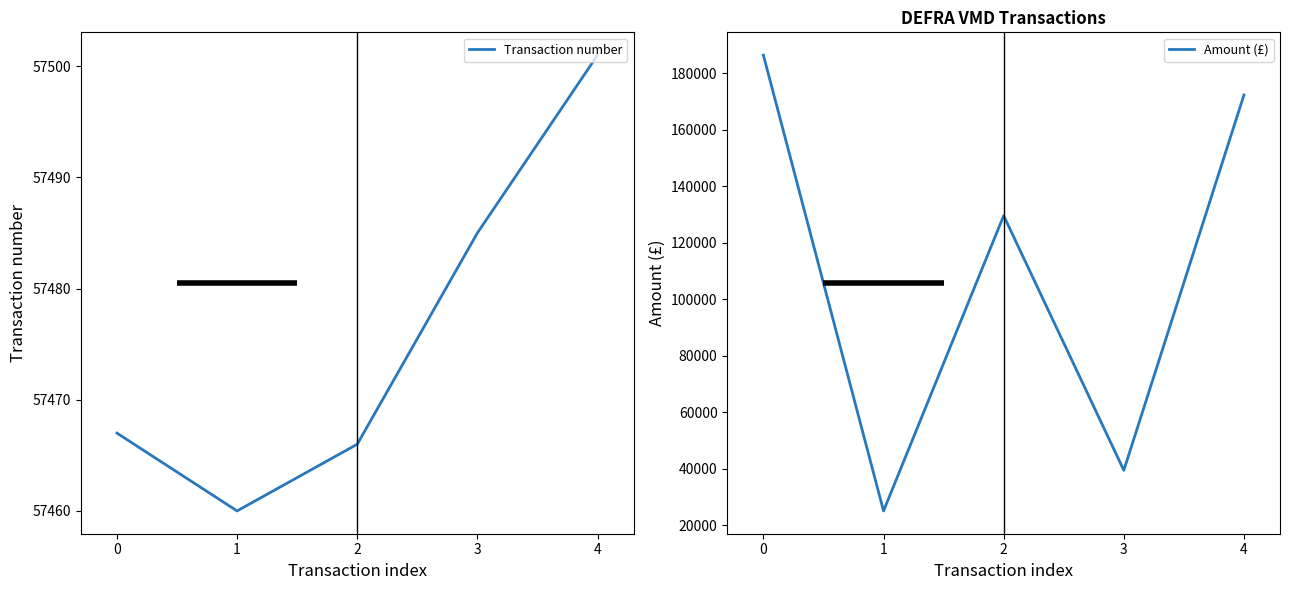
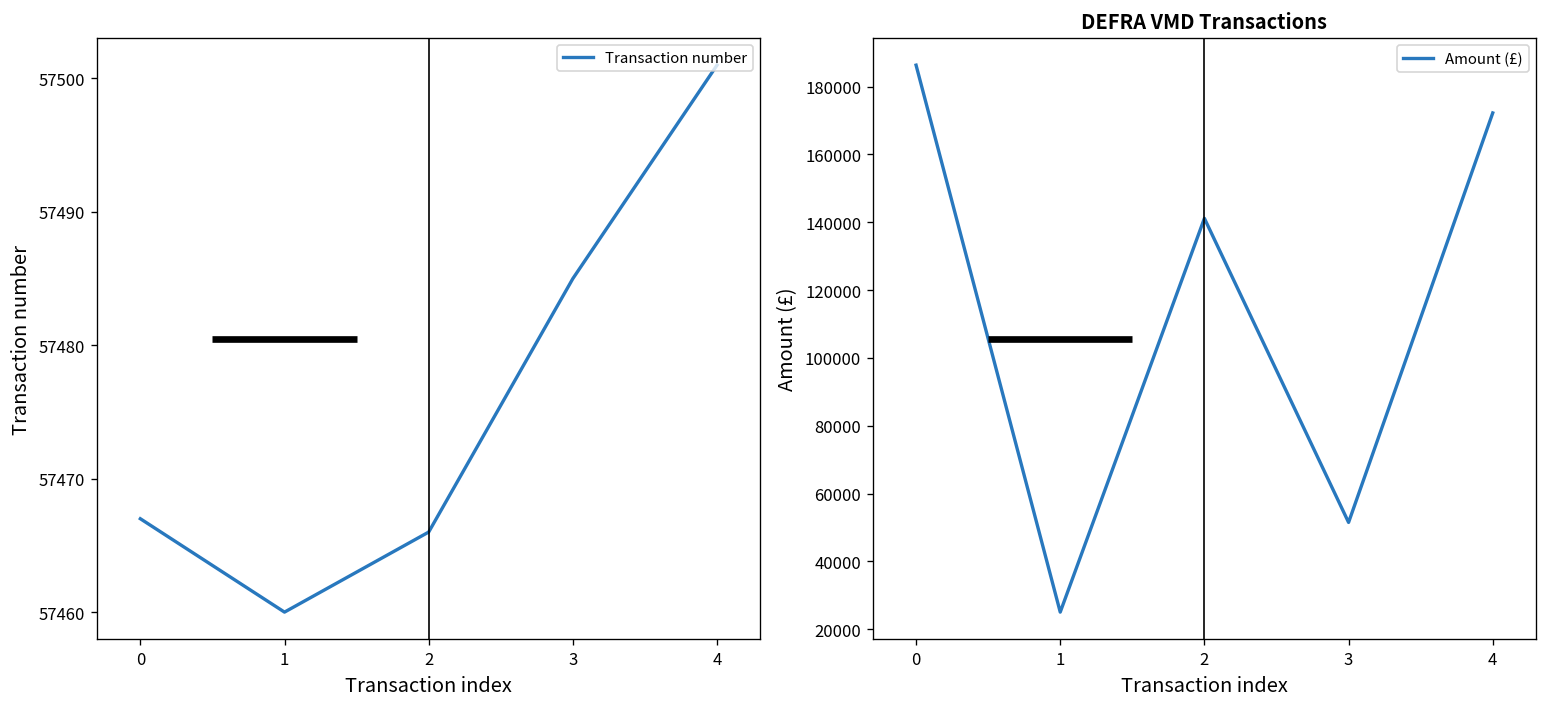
  {
    "DEFRA VMD Transactions": {
      "Amount (£)": {
        "0": 186000,
        "1": 25000,
-       "2": 130000,
-       "3": 39000,
+       "2": 141000,
+       "3": 52000,
        "4": 172000
      }
    }
  }
